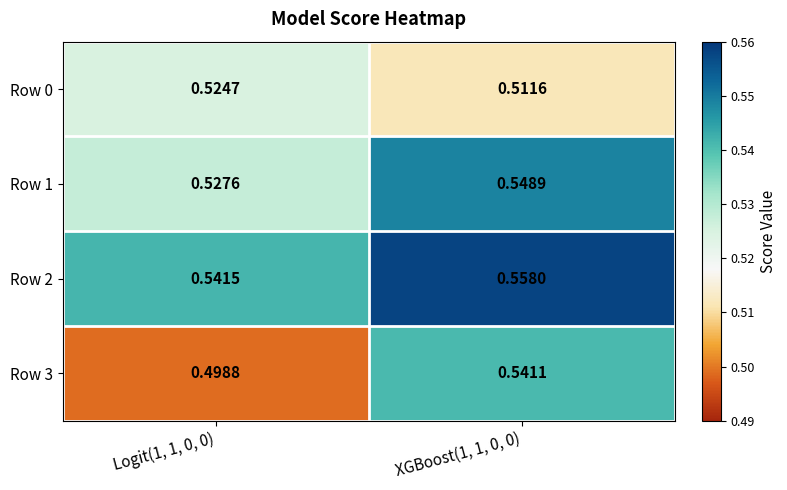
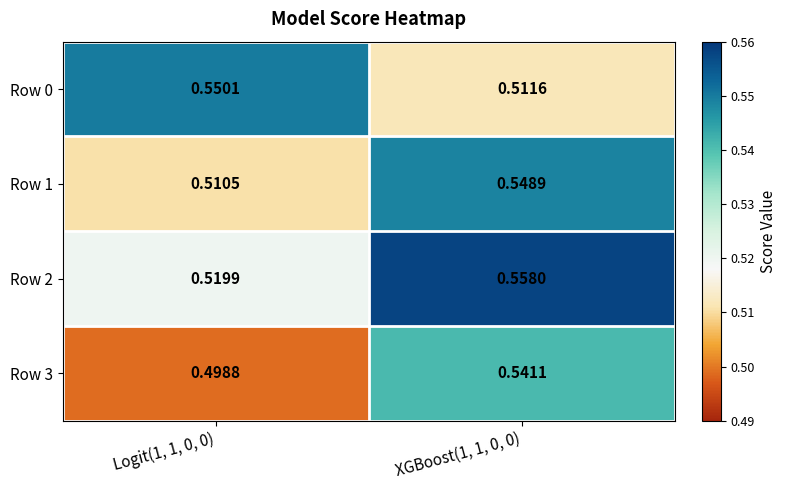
  {
    "Row 0": {
-     "Logit(1, 1, 0, 0)": 0.5247,
+     "Logit(1, 1, 0, 0)": 0.5501,
      "XGBoost(1, 1, 0, 0)": 0.5116
    },
    "Row 1": {
-     "Logit(1, 1, 0, 0)": 0.5276,
+     "Logit(1, 1, 0, 0)": 0.5105,
      "XGBoost(1, 1, 0, 0)": 0.5489
    },
    "Row 2": {
-     "Logit(1, 1, 0, 0)": 0.5415,
+     "Logit(1, 1, 0, 0)": 0.5199,
      "XGBoost(1, 1, 0, 0)": 0.5580
    },
    "Row 3": {
      "Logit(1, 1, 0, 0)": 0.4988,
      "XGBoost(1, 1, 0, 0)": 0.5411
    }
  }
